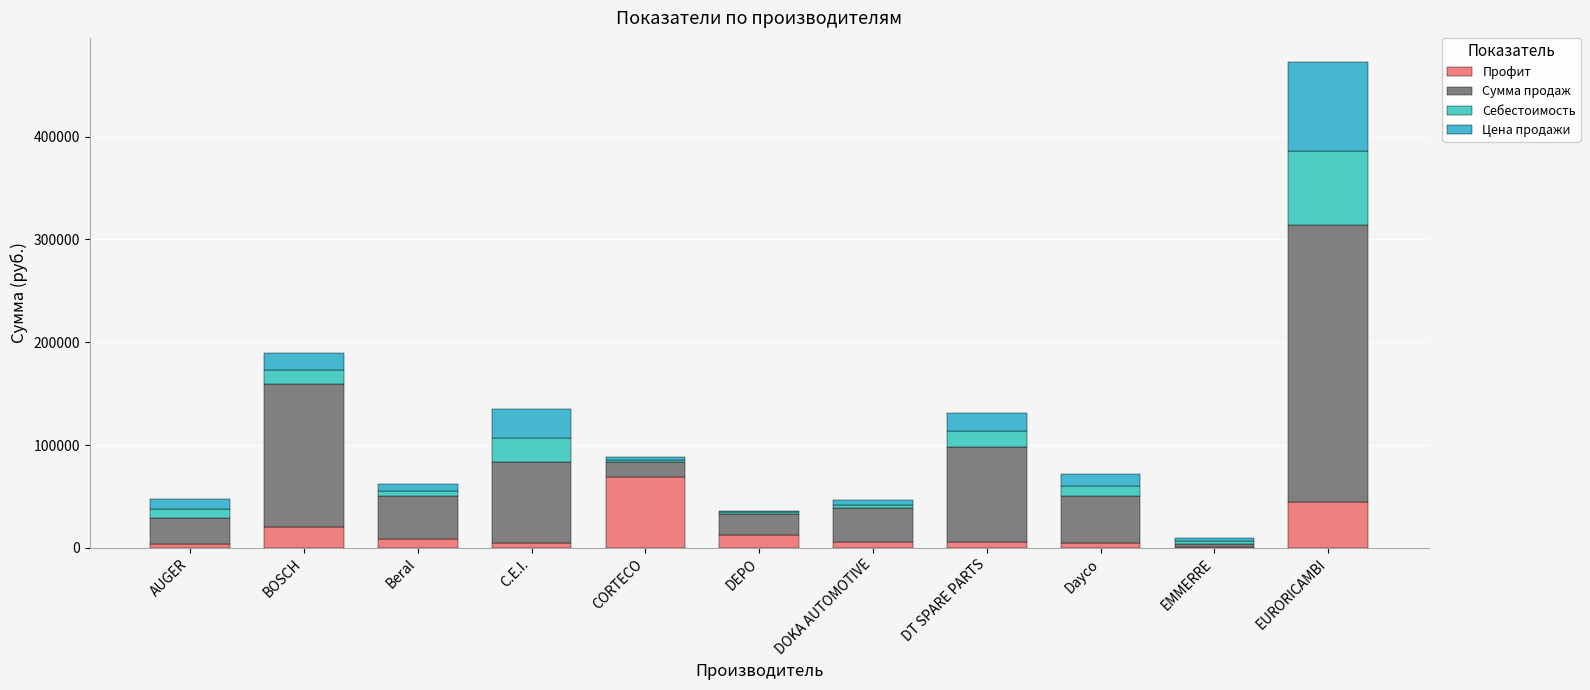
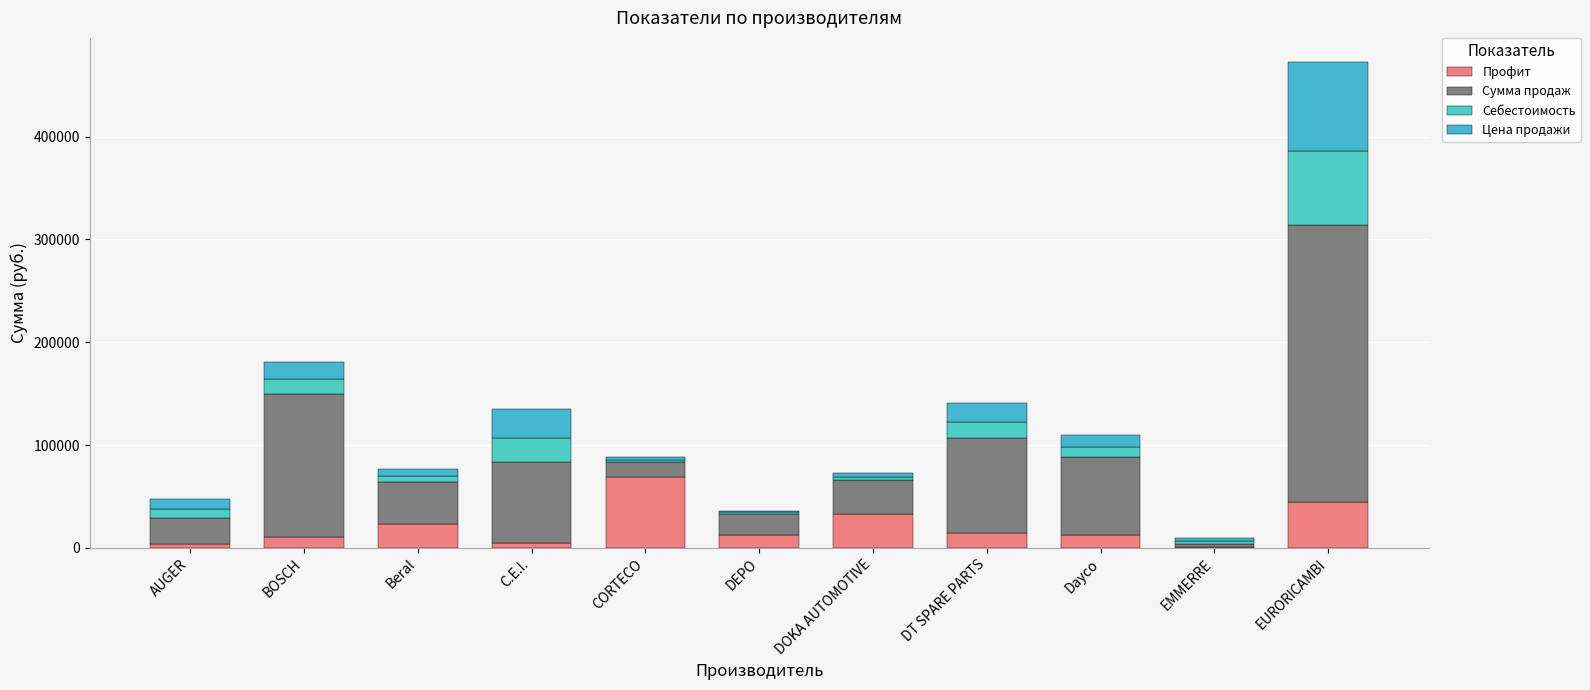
  {
    "Профит": {
      "AUGER": 4000,
-     "BOSCH": 20000,
-     "Beral": 9000,
+     "BOSCH": 11000,
+     "Beral": 23000,
      "C.E.I.": 5000,
      "CORTECO": 69000,
      "DEPO": 12000,
-     "DOKA AUTOMOTIVE": 6000,
-     "DT SPARE PARTS": 6000,
-     "Dayco": 4000,
+     "DOKA AUTOMOTIVE": 33000,
+     "DT SPARE PARTS": 15000,
+     "Dayco": 13000,
      "EURORICAMBI": 45000
    },
    "Сумма продаж": {
      "AUGER": 25000,
      "BOSCH": 139000,
      "Beral": 42000,
      "C.E.I.": 79000,
      "CORTECO": 15000,
      "DEPO": 21000,
      "DOKA AUTOMOTIVE": 33000,
      "DT SPARE PARTS": 92000,
-     "Dayco": 46000,
+     "Dayco": 75000,
      "EMMERRE": 3000,
      "EURORICAMBI": 269000
    }
  }
